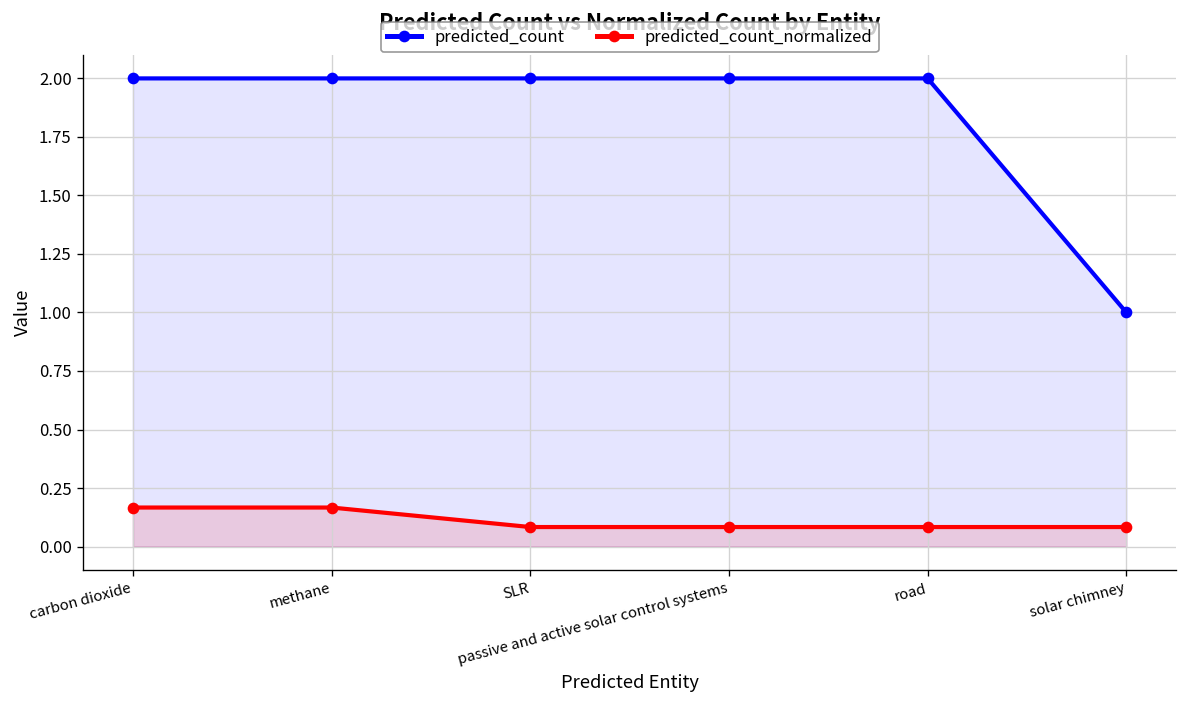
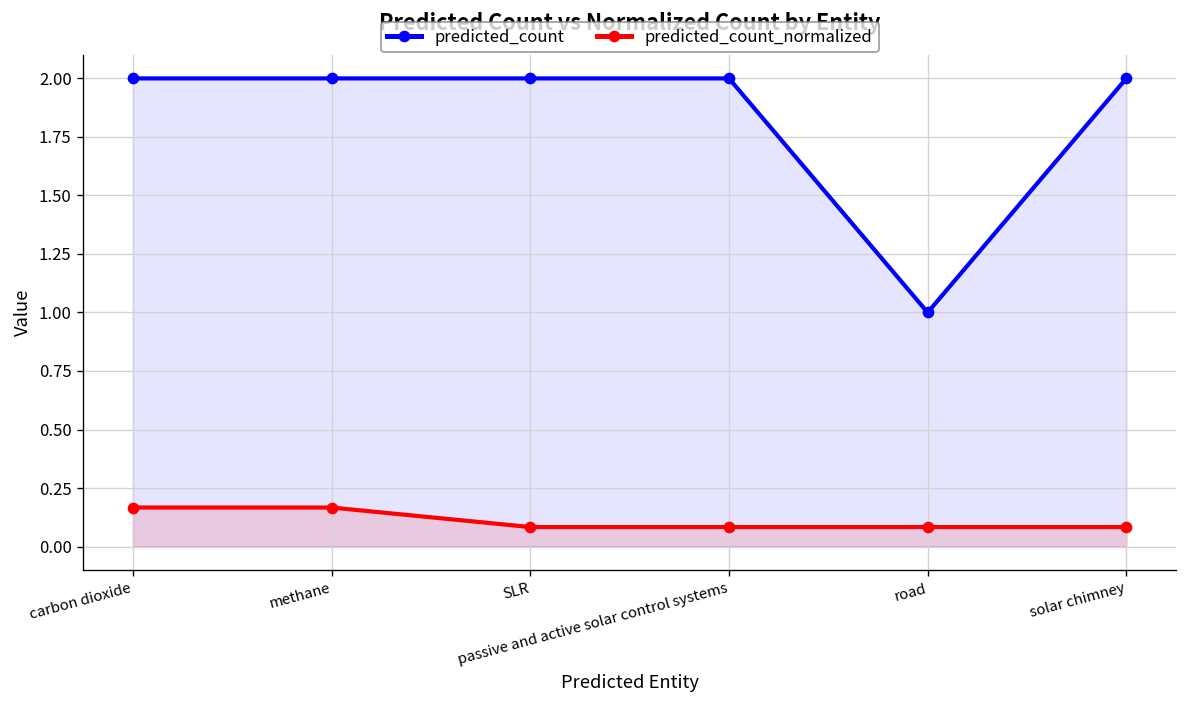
  {
    "predicted_count": {
      "carbon dioxide": 2,
      "methane": 2,
      "SLR": 2,
      "passive and active solar control systems": 2,
-     "road": 2,
-     "solar chimney": 1
+     "road": 1,
+     "solar chimney": 2
    },
    "predicted_count_normalized": {
      "carbon dioxide": 0.17,
      "methane": 0.17,
      "SLR": 0.08,
      "passive and active solar control systems": 0.08,
      "road": 0.08,
      "solar chimney": 0.08
    }
  }
